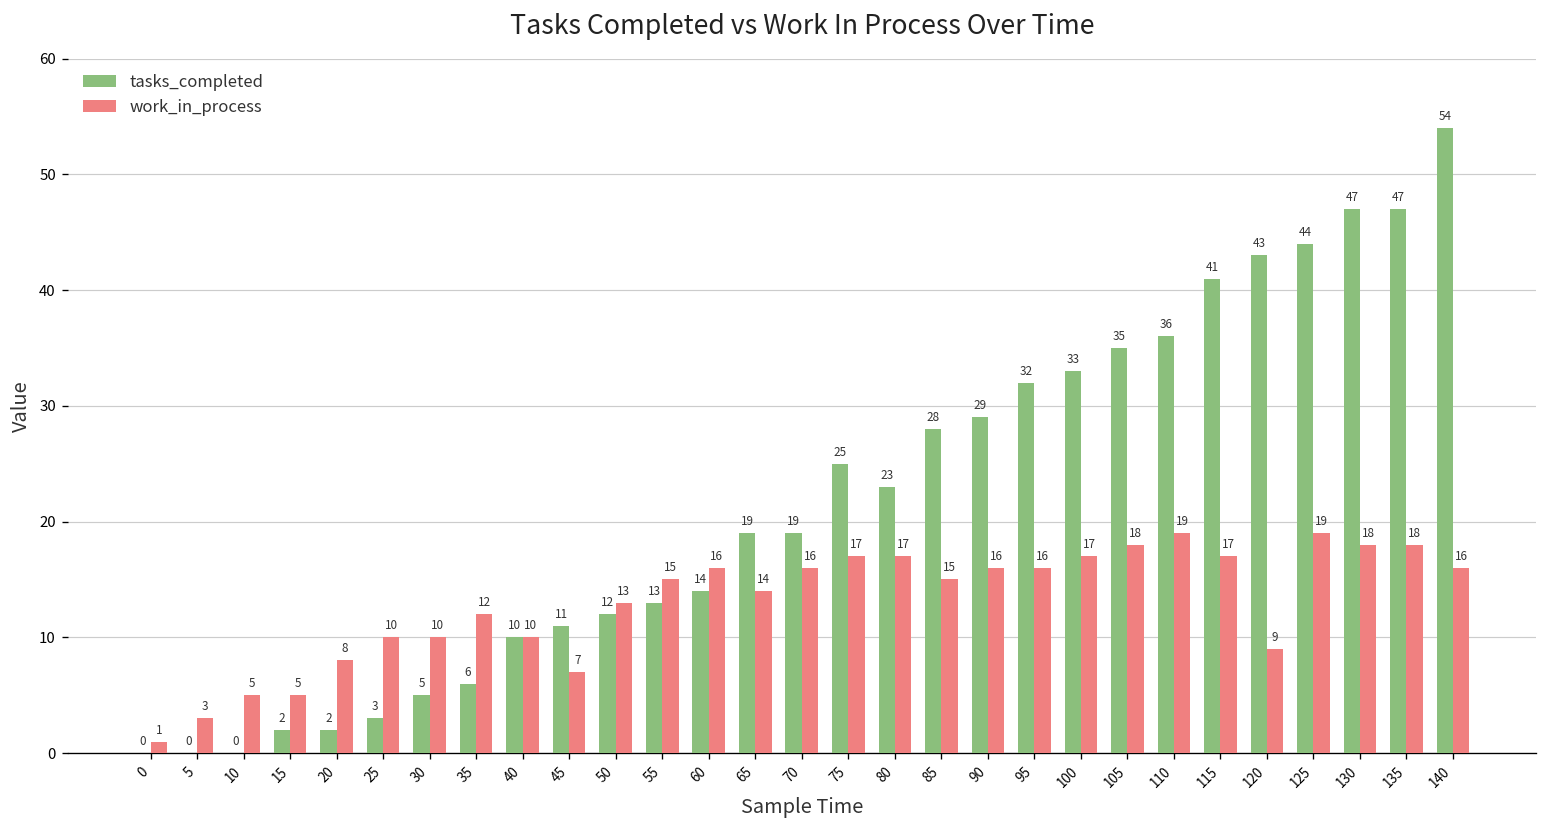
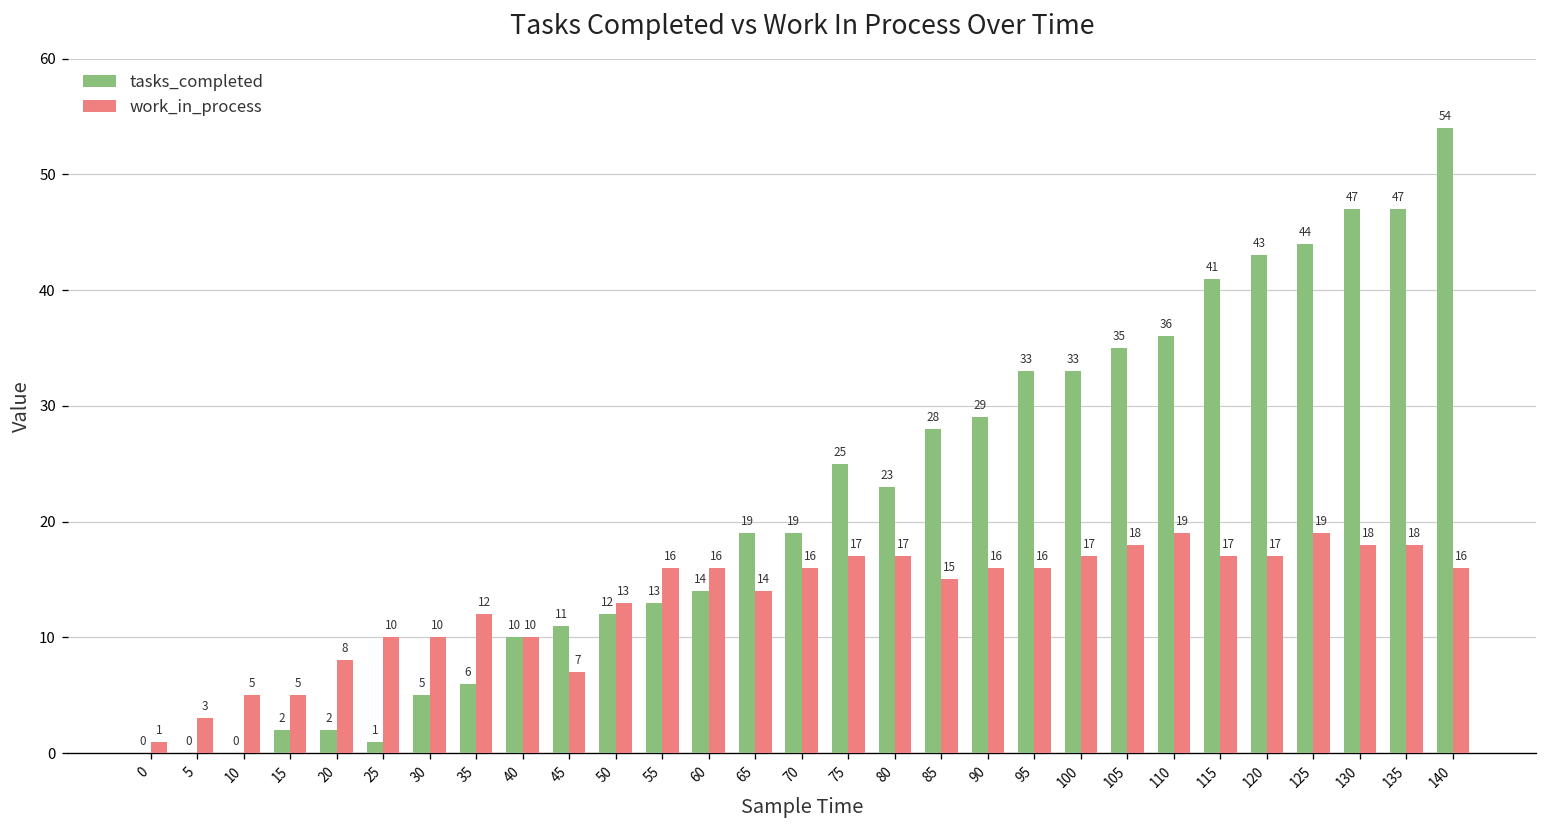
  {
    "tasks_completed": {
      "0": 0,
      "5": 0,
      "10": 0,
      "15": 2,
      "20": 2,
-     "25": 3,
+     "25": 1,
      "30": 5,
      "35": 6,
      "40": 10,
      "45": 11,
      "50": 12,
      "55": 13,
      "60": 14,
      "65": 19,
      "70": 19,
      "75": 25,
      "80": 23,
      "85": 28,
      "90": 29,
-     "95": 32,
+     "95": 33,
      "100": 33,
      "105": 35,
      "110": 36,
      "115": 41,
      "120": 43,
      "125": 44,
      "130": 47,
      "135": 47,
      "140": 54
    },
    "work_in_process": {
      "0": 1,
      "5": 3,
      "10": 5,
      "15": 5,
      "20": 8,
      "25": 10,
      "30": 10,
      "35": 12,
      "40": 10,
      "45": 7,
      "50": 13,
-     "55": 15,
+     "55": 16,
      "60": 16,
      "65": 14,
      "70": 16,
      "75": 17,
      "80": 17,
      "85": 15,
      "90": 16,
      "95": 16,
      "100": 17,
      "105": 18,
      "110": 19,
      "115": 17,
-     "120": 9,
+     "120": 17,
      "125": 19,
      "130": 18,
      "135": 18,
      "140": 16
    }
  }
